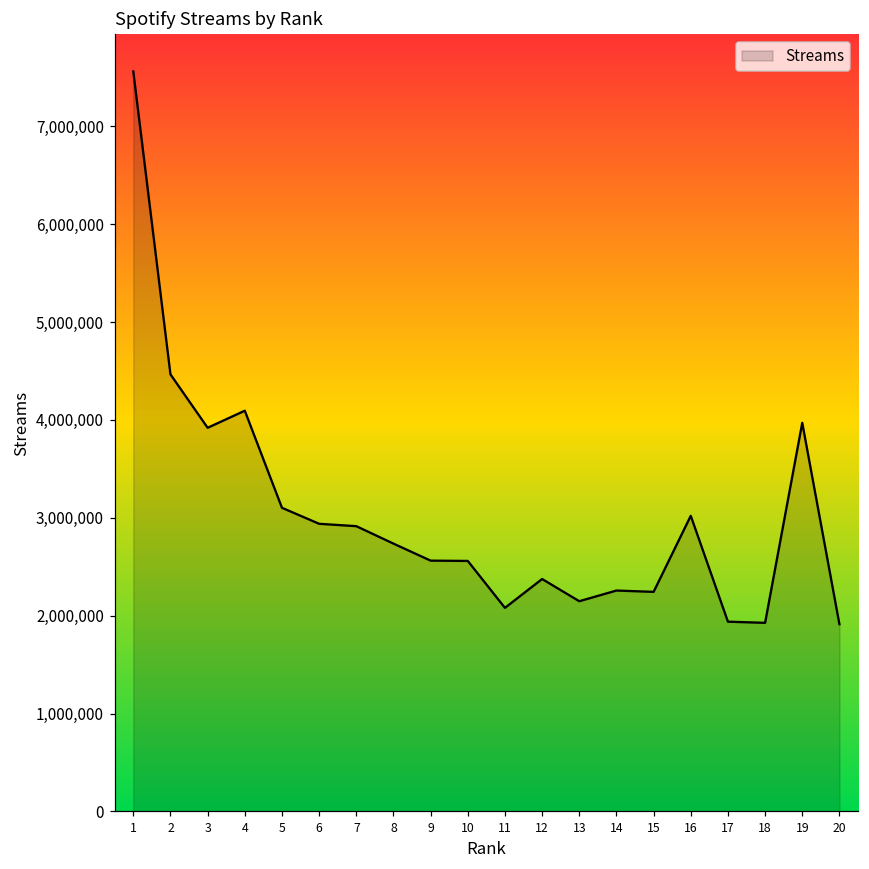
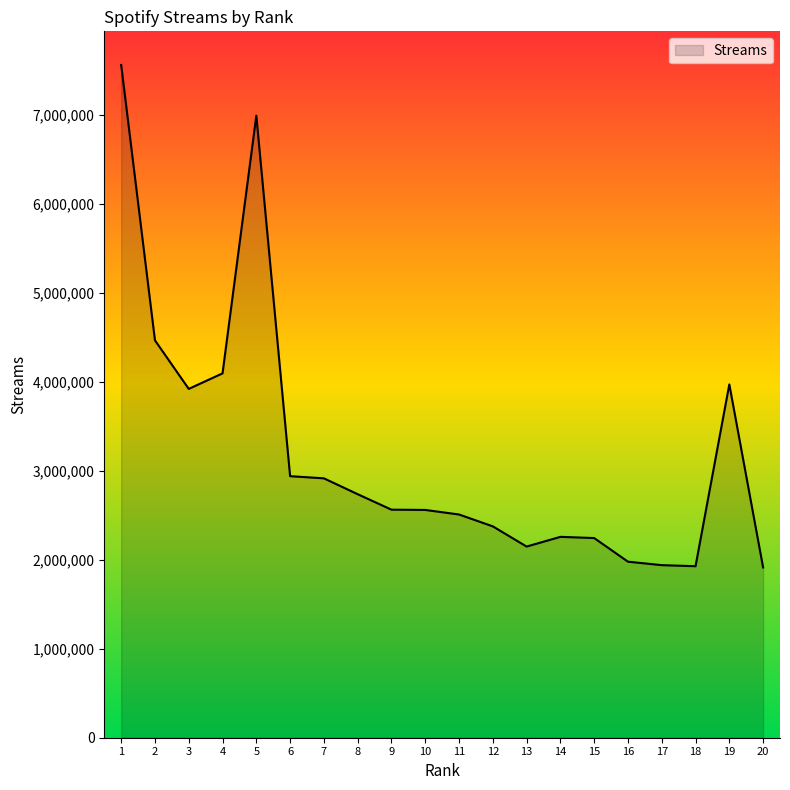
  {
    "1": "7,600,000",
    "2": "4,500,000",
    "3": "3,900,000",
    "4": "4,100,000",
-   "5": "3,100,000",
+   "5": "7,000,000",
    "6": "2,900,000",
    "7": "2,900,000",
    "8": "2,700,000",
    "9": "2,600,000",
    "10": "2,600,000",
-   "11": "2,100,000",
+   "11": "2,500,000",
    "12": "2,400,000",
    "13": "2,100,000",
    "14": "2,300,000",
    "15": "2,200,000",
-   "16": "3,000,000",
+   "16": "2,000,000",
    "17": "1,900,000",
    "18": "1,900,000",
    "19": "4,000,000",
    "20": "1,900,000"
  }
